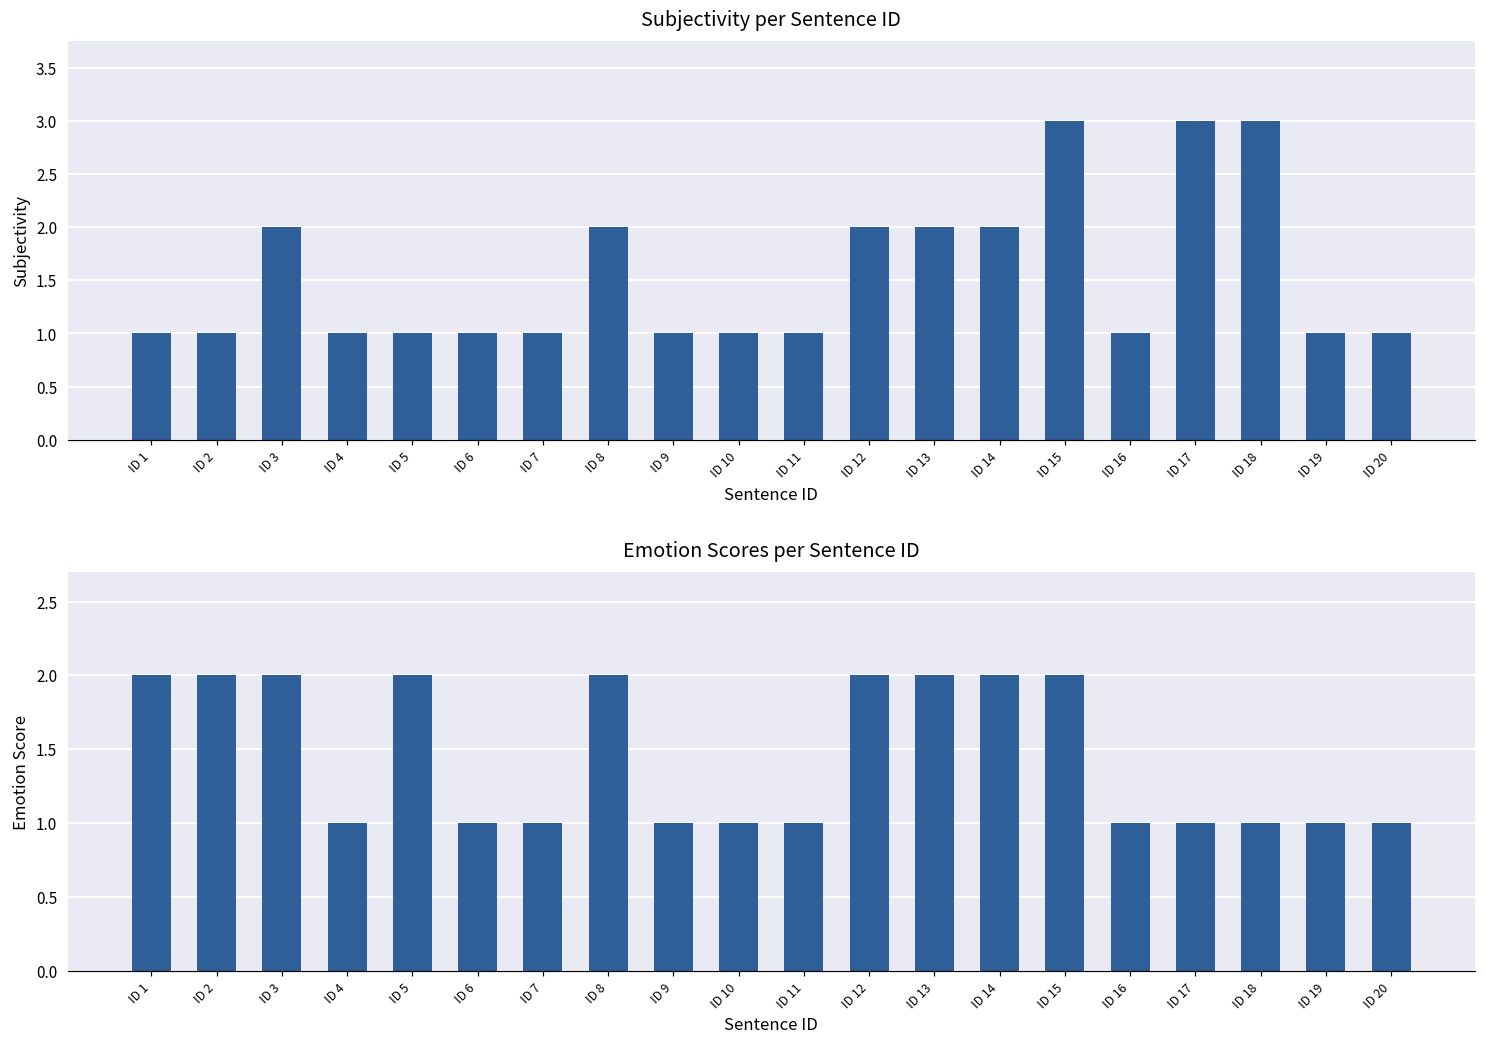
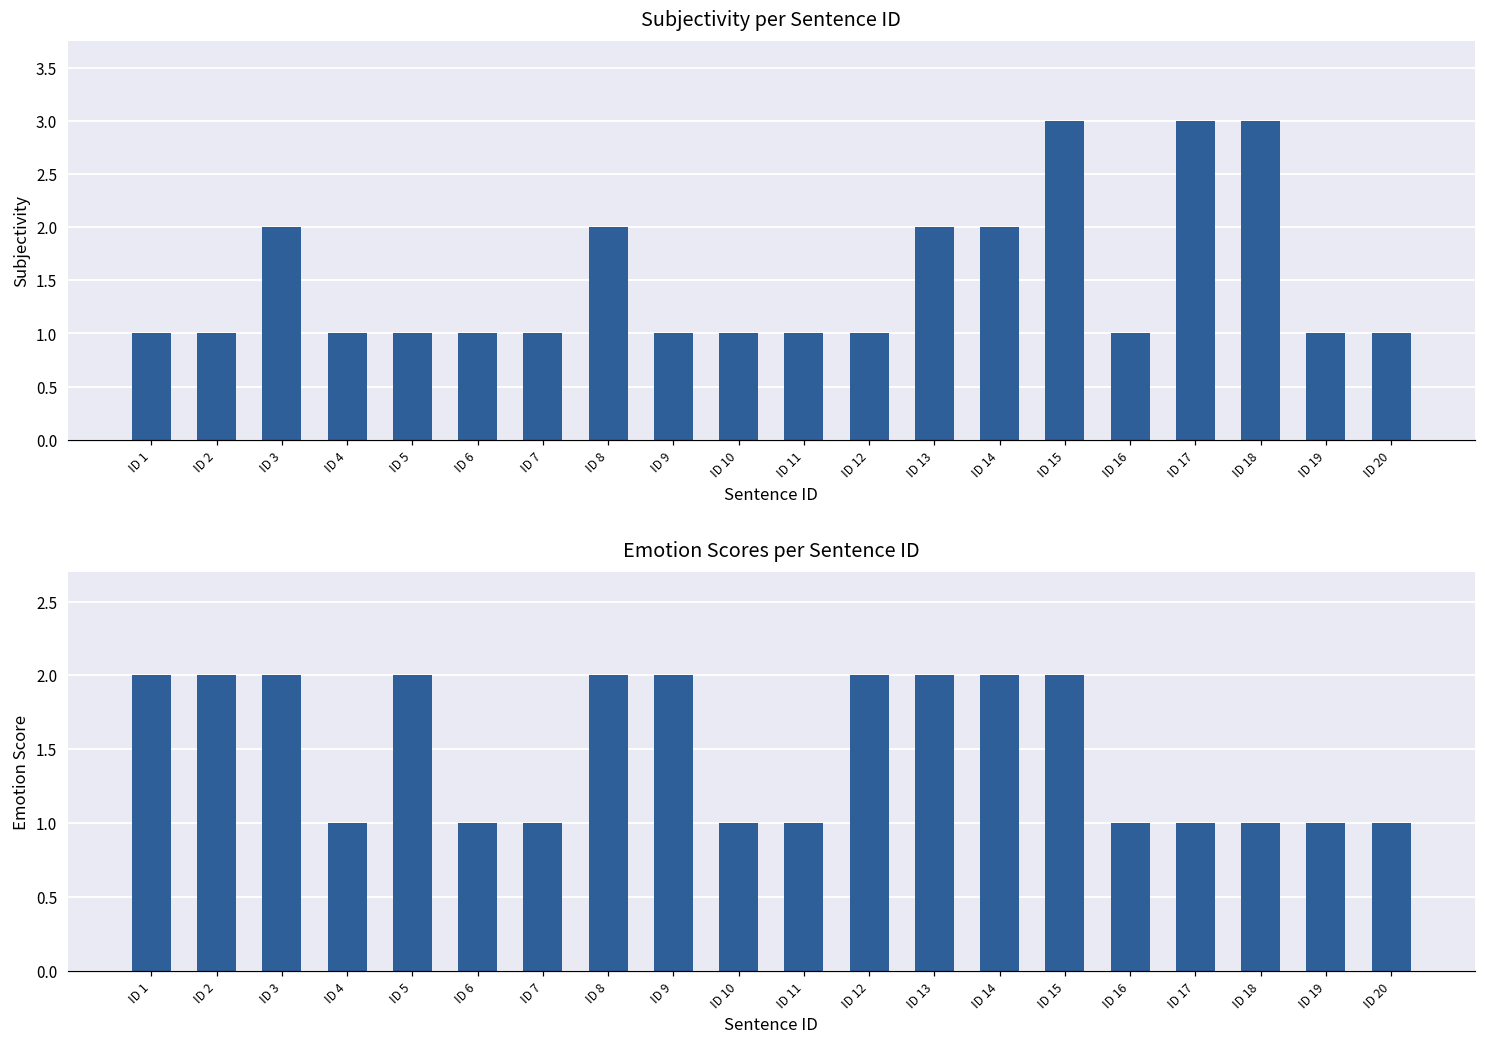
  {
    "Subjectivity per Sentence ID": {
      "ID 1": 1,
      "ID 2": 1,
      "ID 3": 2,
      "ID 4": 1,
      "ID 5": 1,
      "ID 6": 1,
      "ID 7": 1,
      "ID 8": 2,
      "ID 9": 1,
      "ID 10": 1,
      "ID 11": 1,
-     "ID 12": 2,
+     "ID 12": 1,
      "ID 13": 2,
      "ID 14": 2,
      "ID 15": 3,
      "ID 16": 1,
      "ID 17": 3,
      "ID 18": 3,
      "ID 19": 1,
      "ID 20": 1
    },
    "Emotion Scores per Sentence ID": {
      "ID 1": 2,
      "ID 2": 2,
      "ID 3": 2,
      "ID 4": 1,
      "ID 5": 2,
      "ID 6": 1,
      "ID 7": 1,
      "ID 8": 2,
-     "ID 9": 1,
+     "ID 9": 2,
      "ID 10": 1,
      "ID 11": 1,
      "ID 12": 2,
      "ID 13": 2,
      "ID 14": 2,
      "ID 15": 2,
      "ID 16": 1,
      "ID 17": 1,
      "ID 18": 1,
      "ID 19": 1,
      "ID 20": 1
    }
  }
